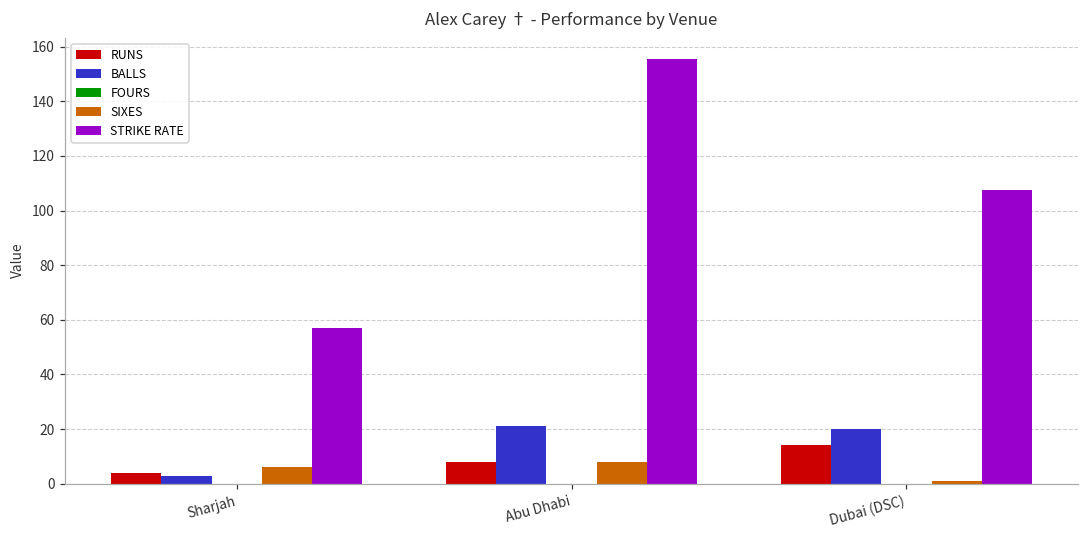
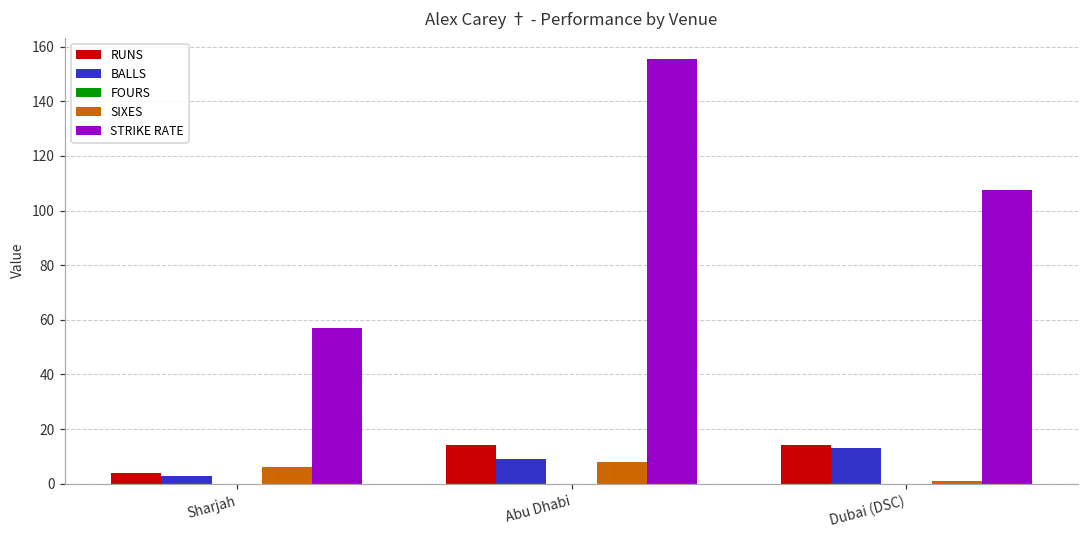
  {
    "RUNS": {
      "Sharjah": 4,
-     "Abu Dhabi": 8,
+     "Abu Dhabi": 14,
      "Dubai (DSC)": 14
    },
    "BALLS": {
      "Sharjah": 3,
-     "Abu Dhabi": 21,
-     "Dubai (DSC)": 20
+     "Abu Dhabi": 9,
+     "Dubai (DSC)": 13
    },
    "FOURS": {
      "Sharjah": 0,
      "Abu Dhabi": 0,
      "Dubai (DSC)": 0
    },
    "SIXES": {
      "Sharjah": 6,
      "Abu Dhabi": 8
    },
    "STRIKE RATE": {
      "Sharjah": 57,
      "Abu Dhabi": 156,
      "Dubai (DSC)": 108
    }
  }
